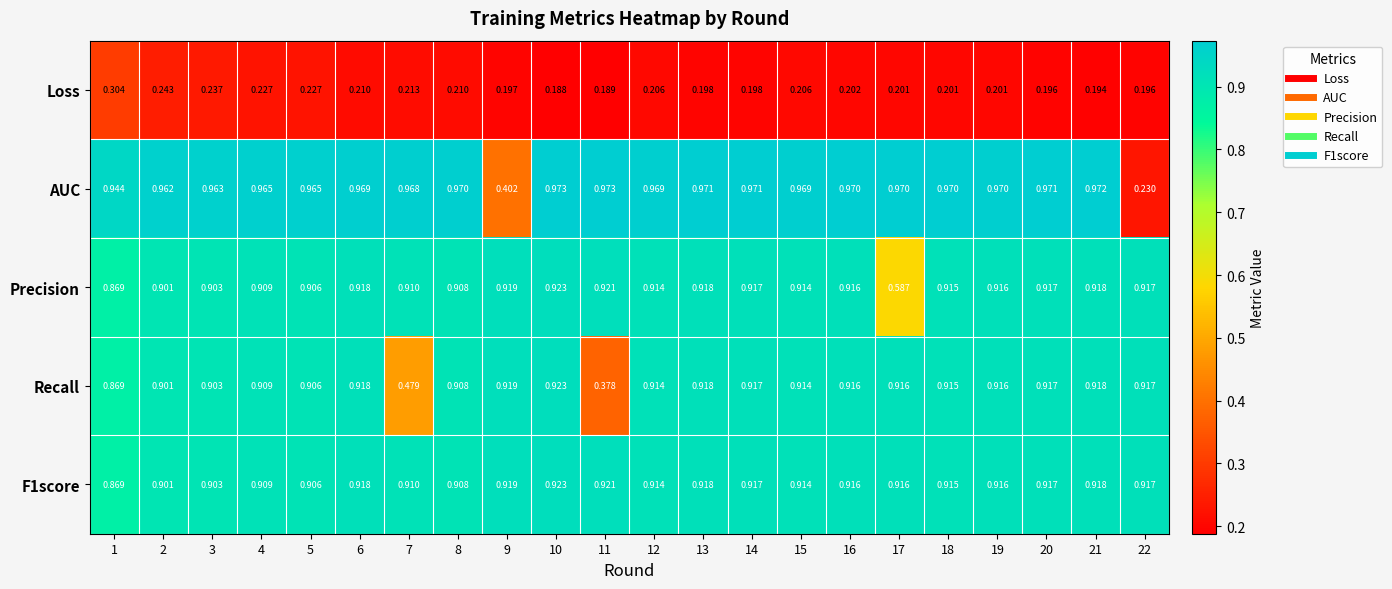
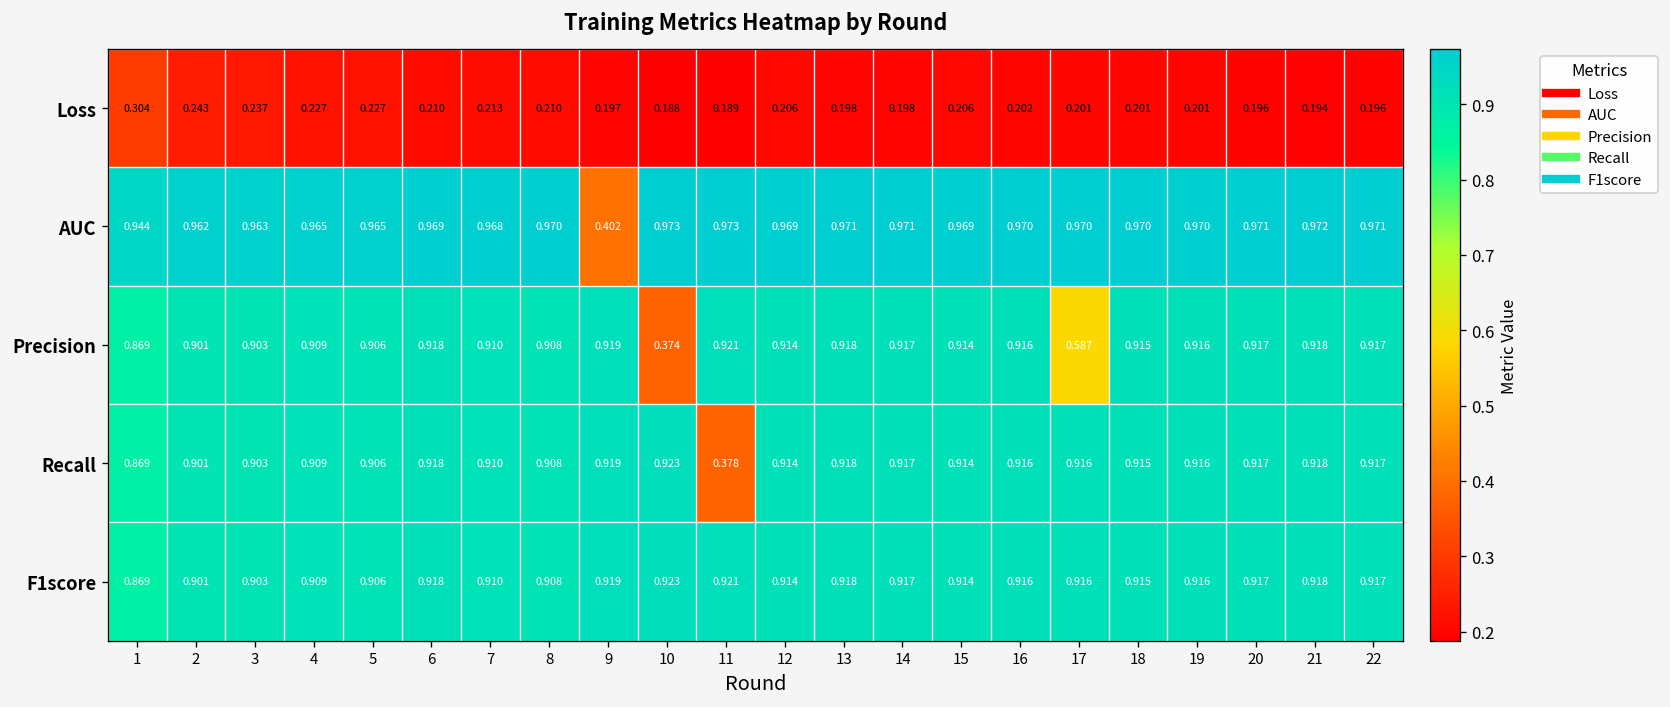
  {
    "Loss": {
      "1": 0.304,
      "2": 0.243,
      "3": 0.237,
      "4": 0.227,
      "5": 0.227,
      "6": 0.210,
      "7": 0.213,
      "8": 0.210,
      "9": 0.197,
      "10": 0.188,
      "11": 0.189,
      "12": 0.206,
      "13": 0.198,
      "14": 0.198,
      "15": 0.206,
      "16": 0.202,
      "17": 0.201,
      "18": 0.201,
      "19": 0.201,
      "20": 0.196,
      "21": 0.194,
      "22": 0.196
    },
    "AUC": {
      "1": 0.944,
      "2": 0.962,
      "3": 0.963,
      "4": 0.965,
      "5": 0.965,
      "6": 0.969,
      "7": 0.968,
      "8": 0.970,
      "9": 0.402,
      "10": 0.973,
      "11": 0.973,
      "12": 0.969,
      "13": 0.971,
      "14": 0.971,
      "15": 0.969,
      "16": 0.970,
      "17": 0.970,
      "18": 0.970,
      "19": 0.970,
      "20": 0.971,
      "21": 0.972,
-     "22": 0.230
+     "22": 0.971
    },
    "Precision": {
      "1": 0.869,
      "2": 0.901,
      "3": 0.903,
      "4": 0.909,
      "5": 0.906,
      "6": 0.918,
      "7": 0.910,
      "8": 0.908,
      "9": 0.919,
-     "10": 0.923,
+     "10": 0.374,
      "11": 0.921,
      "12": 0.914,
      "13": 0.918,
      "14": 0.917,
      "15": 0.914,
      "16": 0.916,
      "17": 0.587,
      "18": 0.915,
      "19": 0.916,
      "20": 0.917,
      "21": 0.918,
      "22": 0.917
    },
    "Recall": {
      "1": 0.869,
      "2": 0.901,
      "3": 0.903,
      "4": 0.909,
      "5": 0.906,
      "6": 0.918,
-     "7": 0.479,
+     "7": 0.910,
      "8": 0.908,
      "9": 0.919,
      "10": 0.923,
      "11": 0.378,
      "12": 0.914,
      "13": 0.918,
      "14": 0.917,
      "15": 0.914,
      "16": 0.916,
      "17": 0.916,
      "18": 0.915,
      "19": 0.916,
      "20": 0.917,
      "21": 0.918,
      "22": 0.917
    },
    "F1score": {
      "1": 0.869,
      "2": 0.901,
      "3": 0.903,
      "4": 0.909,
      "5": 0.906,
      "6": 0.918,
      "7": 0.910,
      "8": 0.908,
      "9": 0.919,
      "10": 0.923,
      "11": 0.921,
      "12": 0.914,
      "13": 0.918,
      "14": 0.917,
      "15": 0.914,
      "16": 0.916,
      "17": 0.916,
      "18": 0.915,
      "19": 0.916,
      "20": 0.917,
      "21": 0.918,
      "22": 0.917
    }
  }
